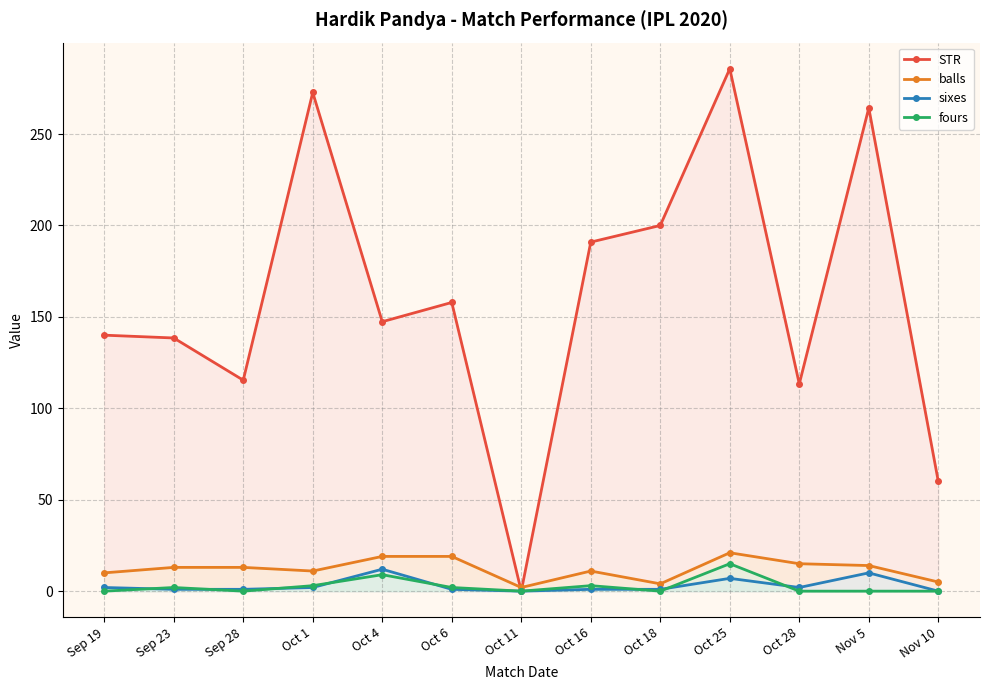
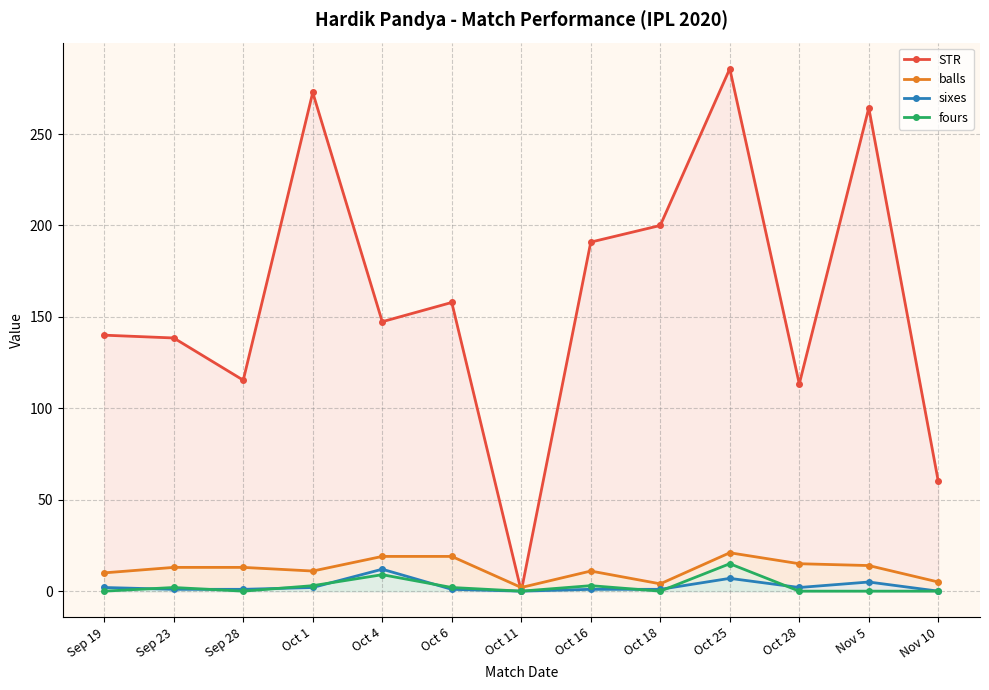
  {
    "sixes": {
      "Sep 19": 2,
      "Oct 4": 12,
      "Oct 16": 1,
      "Oct 25": 7,
      "Oct 28": 2,
-     "Nov 5": 10
+     "Nov 5": 5
    },
    "fours": {
      "Sep 19": 0,
      "Oct 4": 9,
      "Oct 16": 3,
      "Oct 25": 15,
      "Oct 28": 0,
      "Nov 5": 0
    }
  }
